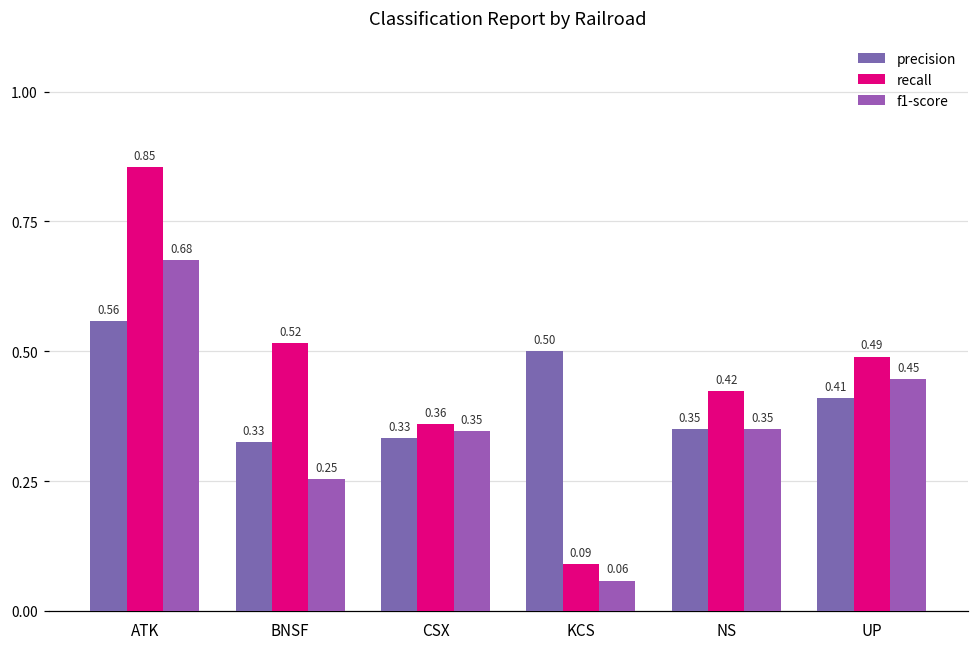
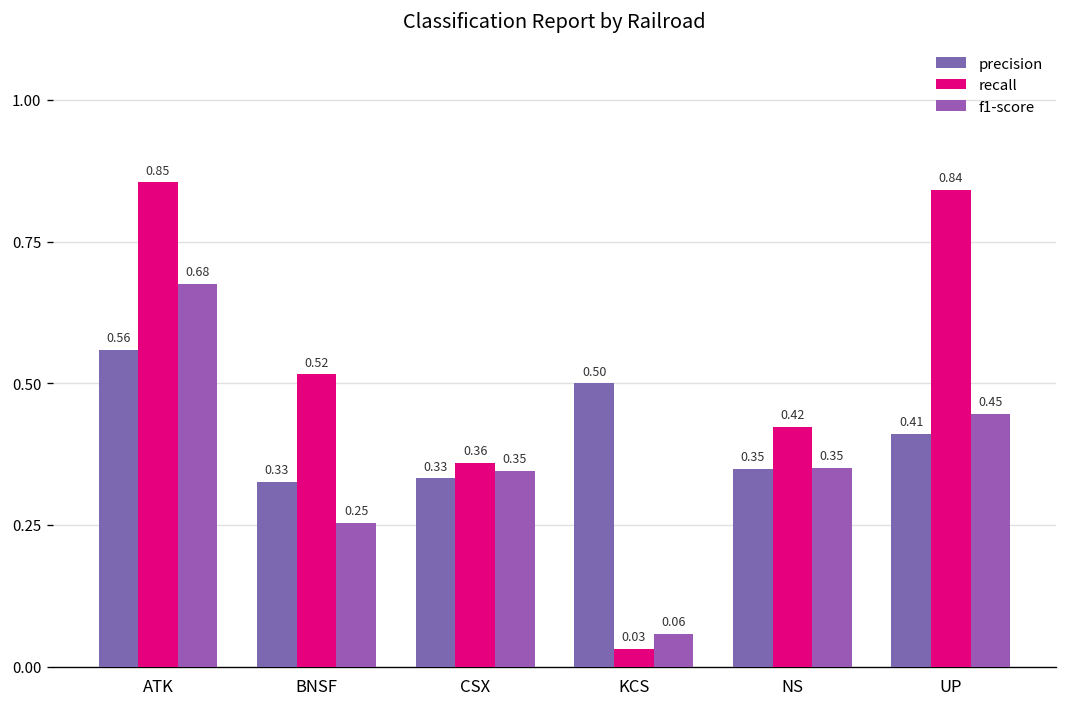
  {
    "recall": {
      "ATK": 0.85,
      "BNSF": 0.52,
      "CSX": 0.36,
-     "KCS": 0.09,
+     "KCS": 0.03,
      "NS": 0.42,
-     "UP": 0.49
+     "UP": 0.84
    }
  }
